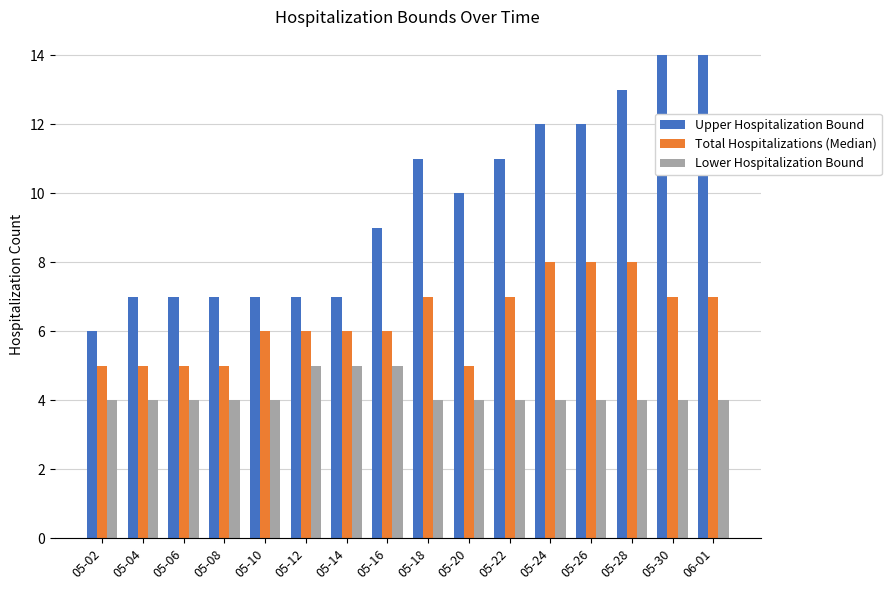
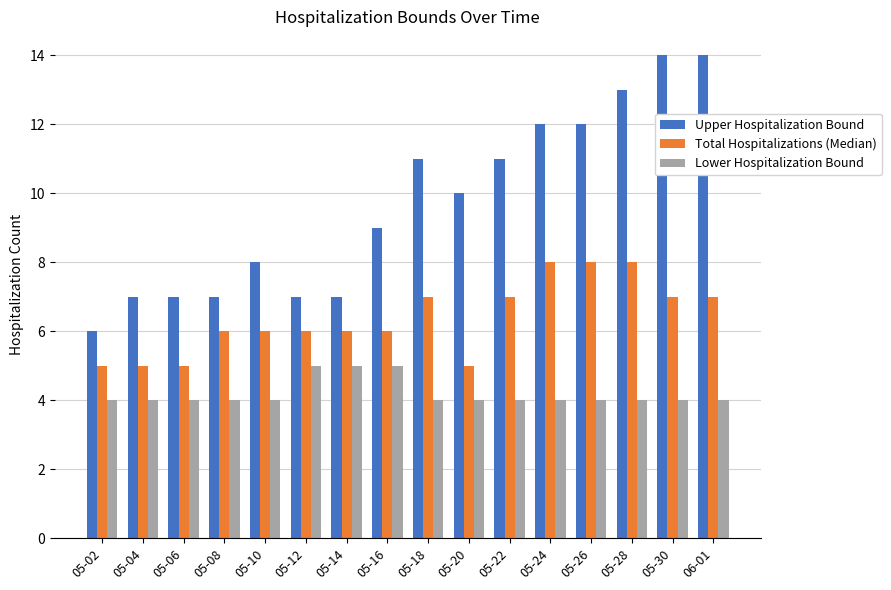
  {
    "Upper Hospitalization Bound": {
      "05-02": 6,
      "05-04": 7,
      "05-06": 7,
      "05-08": 7,
-     "05-10": 7,
+     "05-10": 8,
      "05-12": 7,
      "05-14": 7,
      "05-16": 9,
      "05-18": 11,
      "05-20": 10,
      "05-22": 11,
      "05-24": 12,
      "05-26": 12,
      "05-28": 13,
      "05-30": 14,
      "06-01": 14
    },
    "Total Hospitalizations (Median)": {
      "05-02": 5,
      "05-04": 5,
      "05-06": 5,
-     "05-08": 5,
+     "05-08": 6,
      "05-10": 6,
      "05-12": 6,
      "05-14": 6,
      "05-16": 6,
      "05-18": 7,
      "05-20": 5,
      "05-22": 7,
      "05-24": 8,
      "05-26": 8,
      "05-28": 8,
      "05-30": 7,
      "06-01": 7
    },
    "Lower Hospitalization Bound": {
      "05-02": 4,
      "05-04": 4,
      "05-06": 4,
      "05-08": 4,
      "05-10": 4,
      "05-12": 5,
      "05-14": 5,
      "05-16": 5,
      "05-18": 4,
      "05-20": 4,
      "05-22": 4,
      "05-24": 4,
      "05-26": 4,
      "05-28": 4,
      "05-30": 4,
      "06-01": 4
    }
  }
